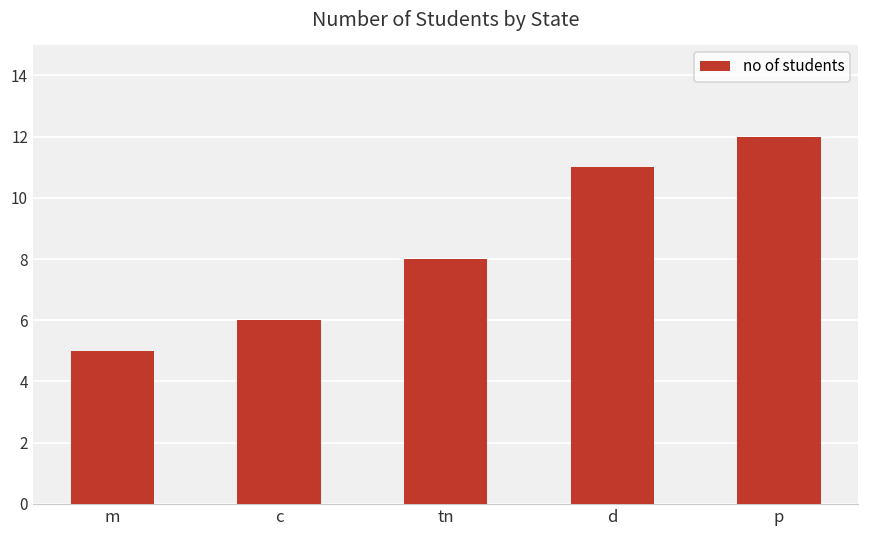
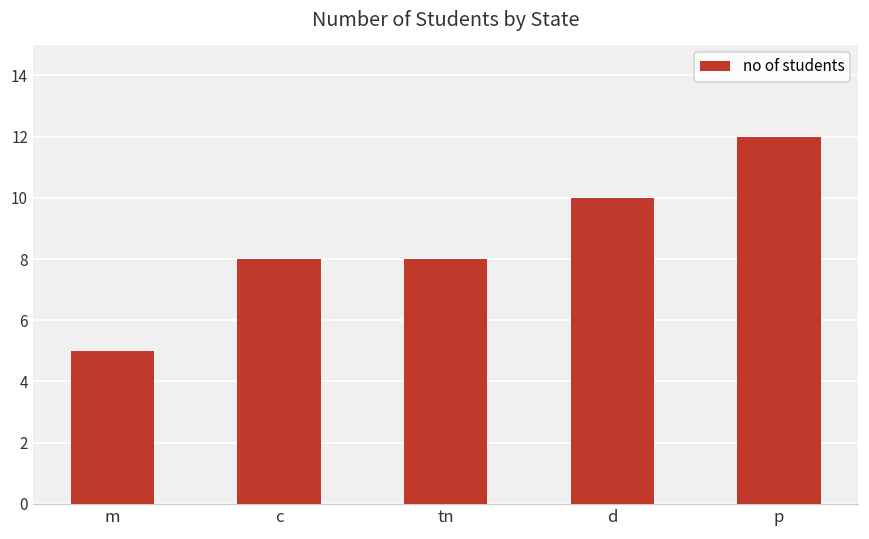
  {
    "m": 5,
-   "c": 6,
+   "c": 8,
    "tn": 8,
-   "d": 11,
+   "d": 10,
    "p": 12
  }
